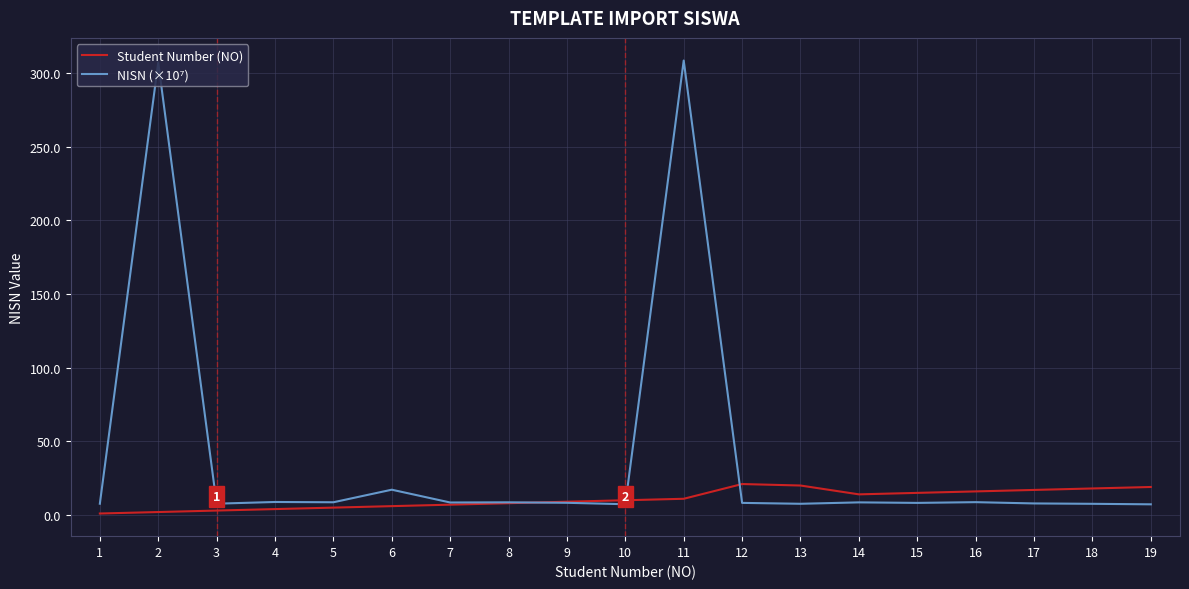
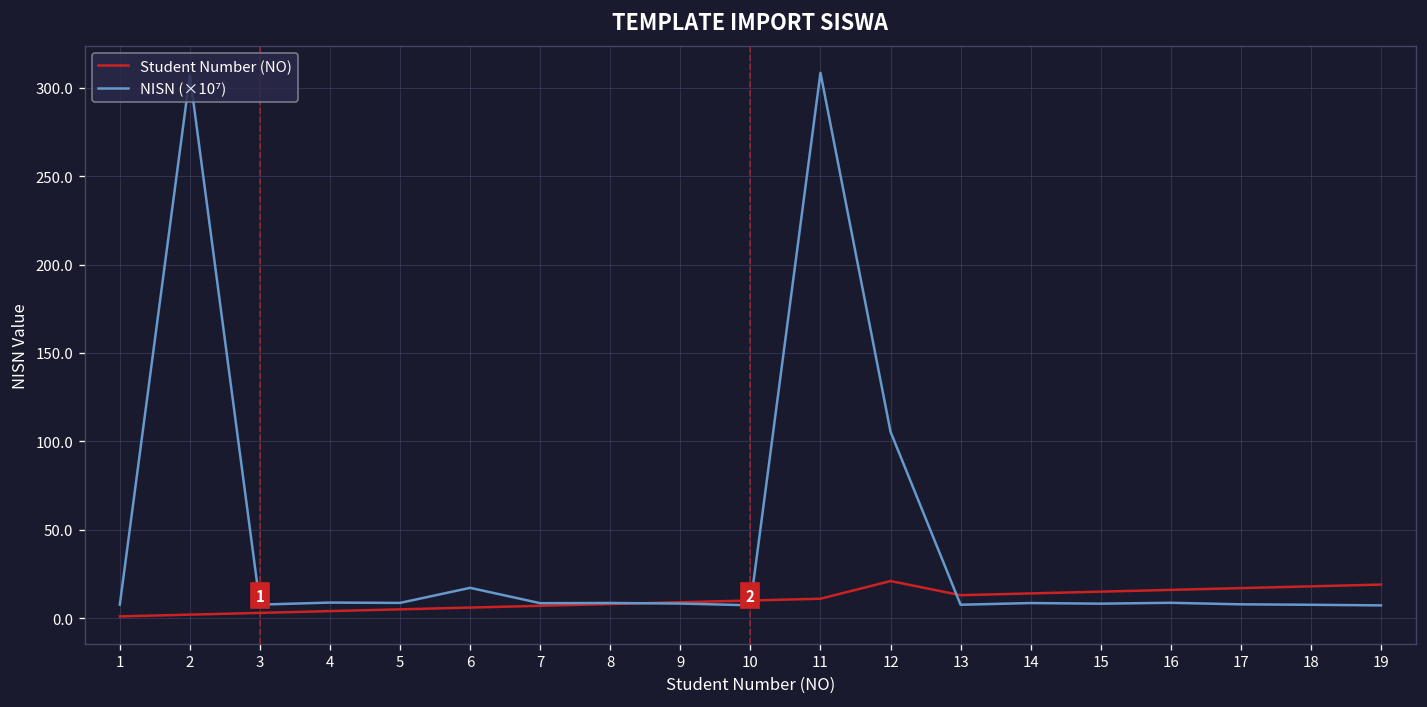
  {
    "Student Number (NO)": {
      "1": 1,
      "2": 2,
      "3": 3,
      "4": 4,
      "5": 5,
      "6": 6,
      "11": 11,
      "12": 21,
-     "13": 20,
+     "13": 13,
      "14": 14,
      "15": 15,
      "16": 16,
      "17": 17,
      "18": 18,
      "19": 19
    },
    "NISN (×10⁷)": {
      "1": 8,
      "4": 9,
      "5": 9,
      "6": 17,
      "11": 308,
-     "12": 8,
+     "12": 105,
      "13": 8,
      "14": 9,
      "15": 8,
      "16": 9,
      "17": 8,
      "18": 8,
      "19": 7
    }
  }
